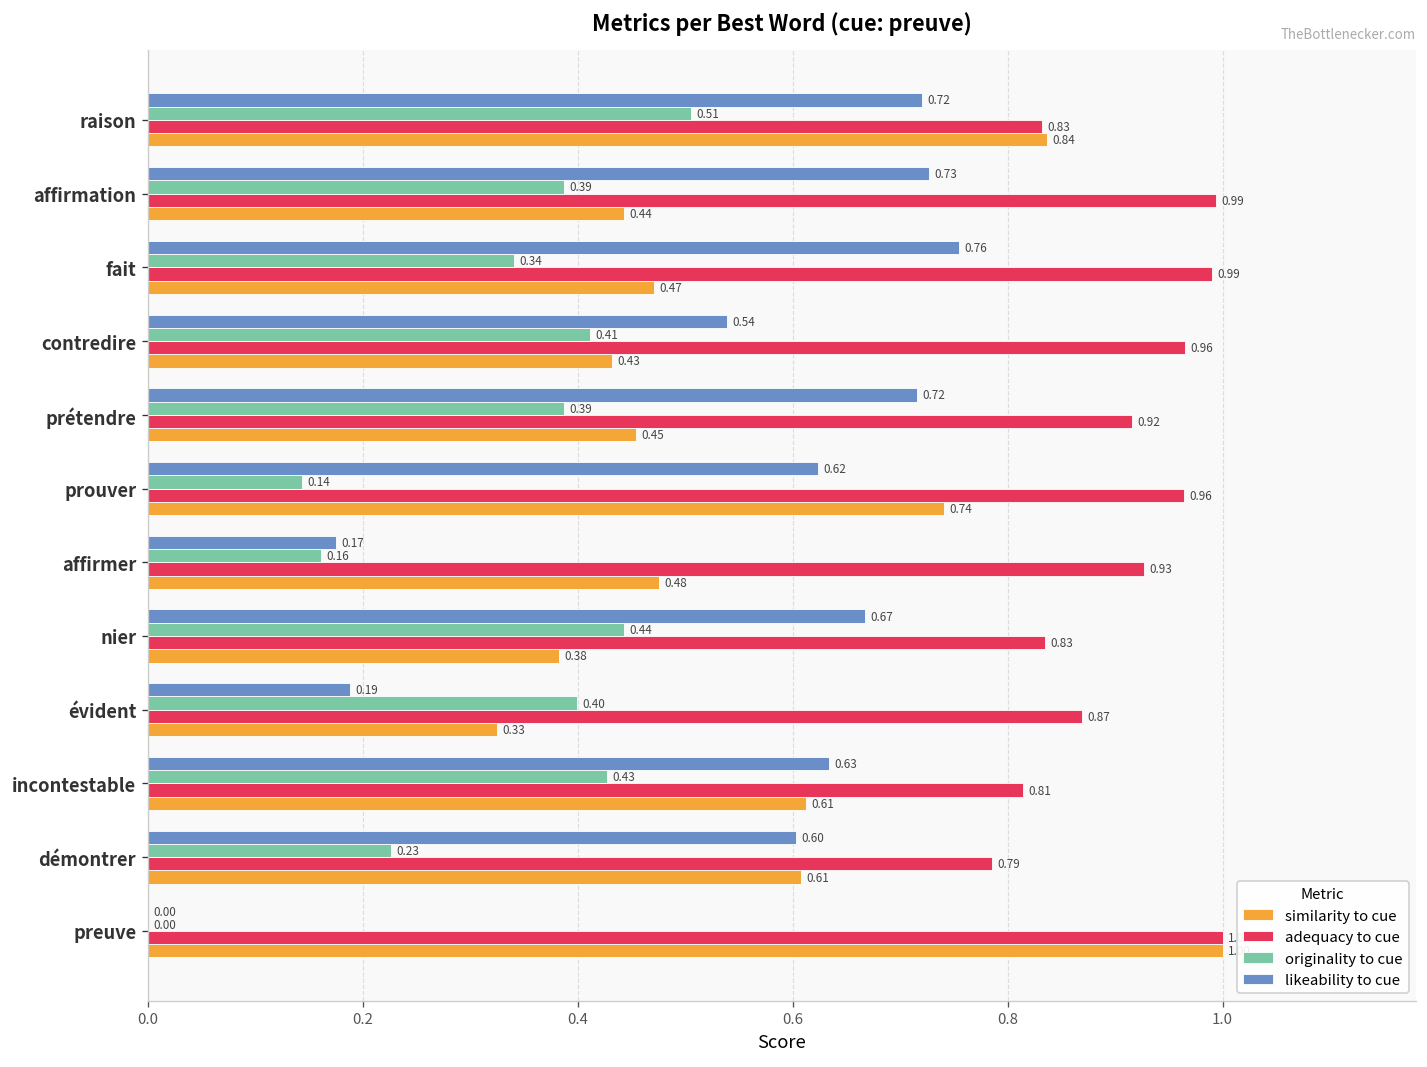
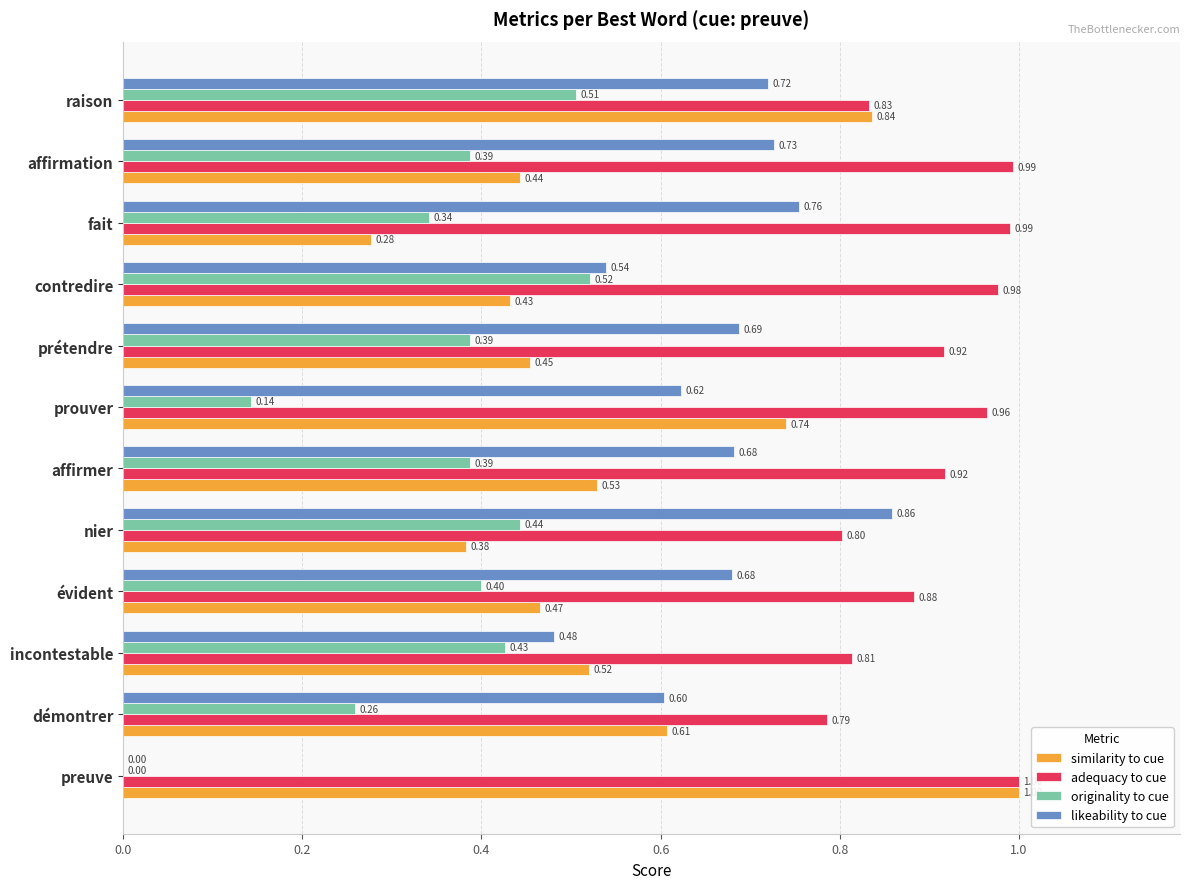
  {
    "similarity to cue": {
      "raison": 0.84,
      "affirmation": 0.44,
-     "fait": 0.47,
+     "fait": 0.28,
      "contredire": 0.43,
      "prétendre": 0.45,
      "prouver": 0.74,
-     "affirmer": 0.48,
+     "affirmer": 0.53,
      "nier": 0.38,
-     "évident": 0.33,
-     "incontestable": 0.61,
+     "évident": 0.47,
+     "incontestable": 0.52,
      "démontrer": 0.61
    },
    "adequacy to cue": {
      "raison": 0.83,
      "affirmation": 0.99,
      "fait": 0.99,
-     "contredire": 0.96,
+     "contredire": 0.98,
      "prétendre": 0.92,
      "prouver": 0.96,
-     "affirmer": 0.93,
-     "nier": 0.83,
-     "évident": 0.87,
+     "affirmer": 0.92,
+     "nier": 0.80,
+     "évident": 0.88,
      "incontestable": 0.81,
      "démontrer": 0.79
    },
    "originality to cue": {
      "raison": 0.51,
      "affirmation": 0.39,
      "fait": 0.34,
-     "contredire": 0.41,
+     "contredire": 0.52,
      "prétendre": 0.39,
      "prouver": 0.14,
-     "affirmer": 0.16,
+     "affirmer": 0.39,
      "nier": 0.44,
      "évident": 0.40,
      "incontestable": 0.43,
-     "démontrer": 0.23,
+     "démontrer": 0.26,
      "preuve": 0.00
    },
    "likeability to cue": {
      "raison": 0.72,
      "affirmation": 0.73,
      "fait": 0.76,
      "contredire": 0.54,
-     "prétendre": 0.72,
+     "prétendre": 0.69,
      "prouver": 0.62,
-     "affirmer": 0.17,
-     "nier": 0.67,
-     "évident": 0.19,
-     "incontestable": 0.63,
+     "affirmer": 0.68,
+     "nier": 0.86,
+     "évident": 0.68,
+     "incontestable": 0.48,
      "démontrer": 0.60,
      "preuve": 0.00
    }
  }
